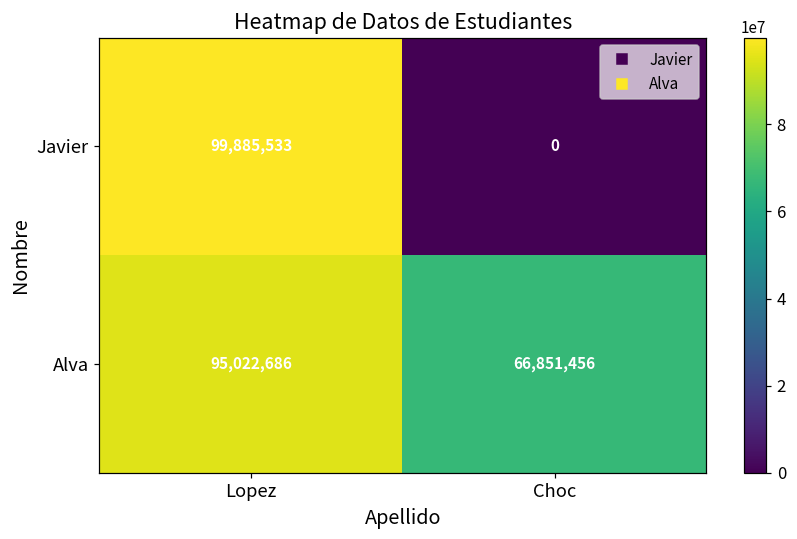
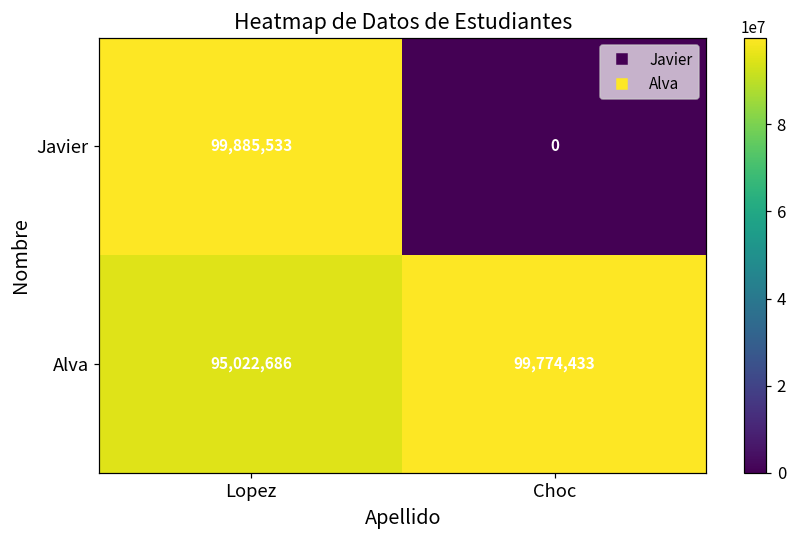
  {
    "Javier": {
      "Lopez": "99,885,533",
      "Choc": "0"
    },
    "Alva": {
      "Lopez": "95,022,686",
-     "Choc": "66,851,456"
+     "Choc": "99,774,433"
    }
  }
